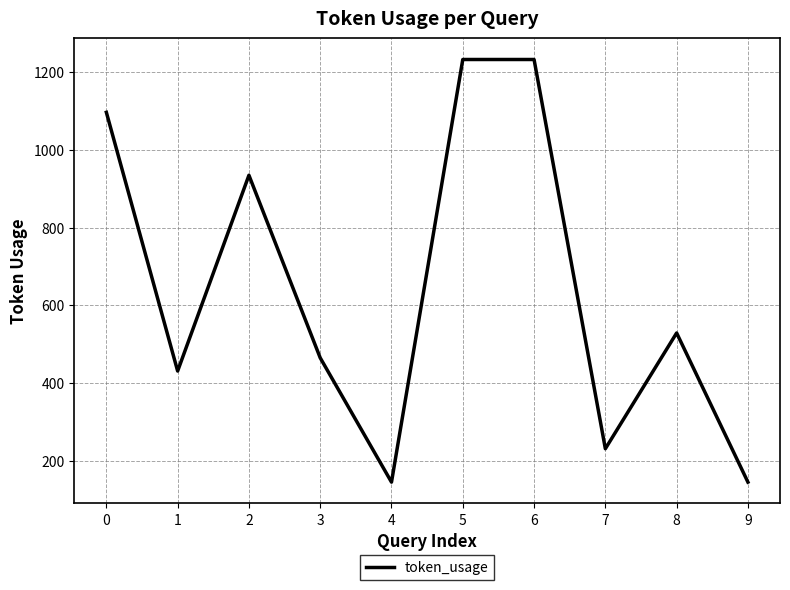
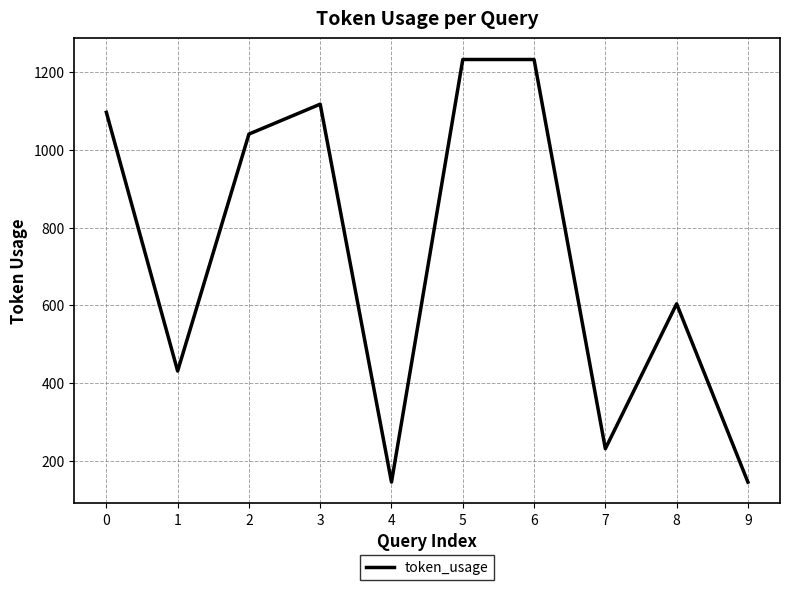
  {
    "0": 1100,
    "1": 430,
-   "2": 940,
-   "3": 470,
+   "2": 1040,
+   "3": 1120,
    "4": 150,
    "5": 1230,
    "6": 1230,
    "7": 230,
-   "8": 530,
+   "8": 600,
    "9": 150
  }
